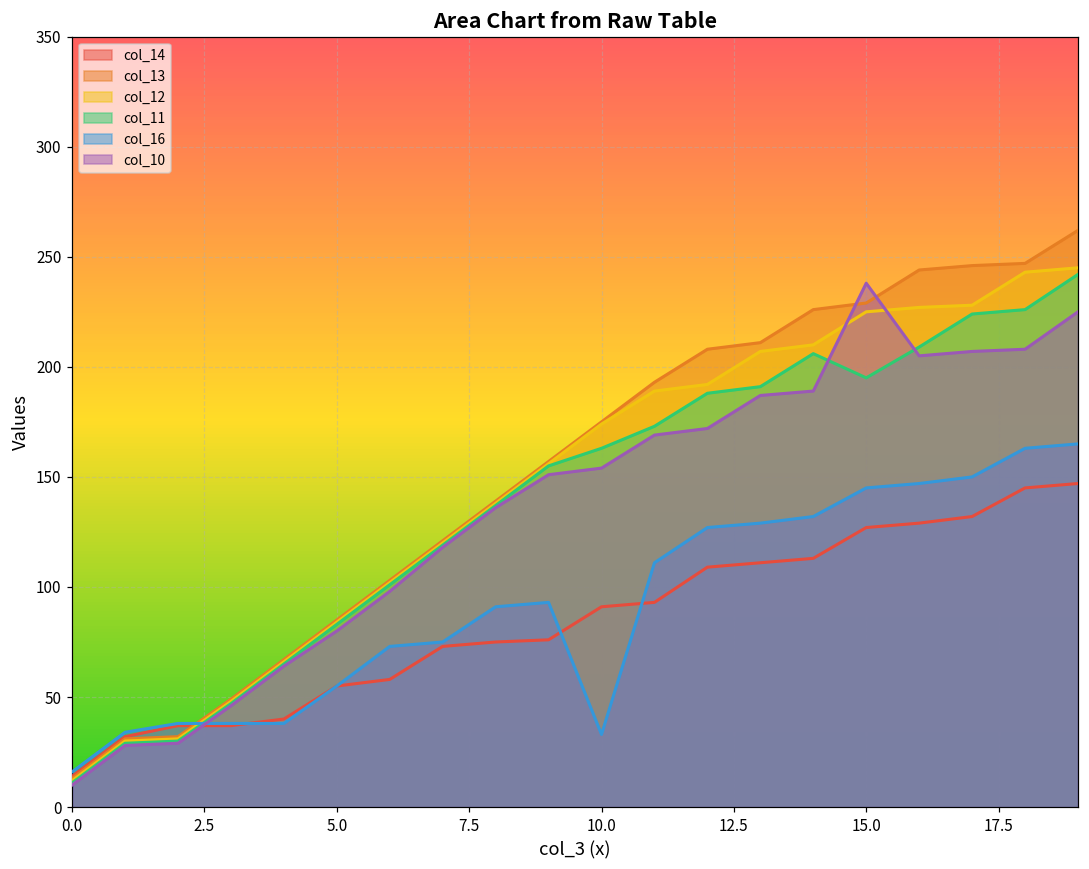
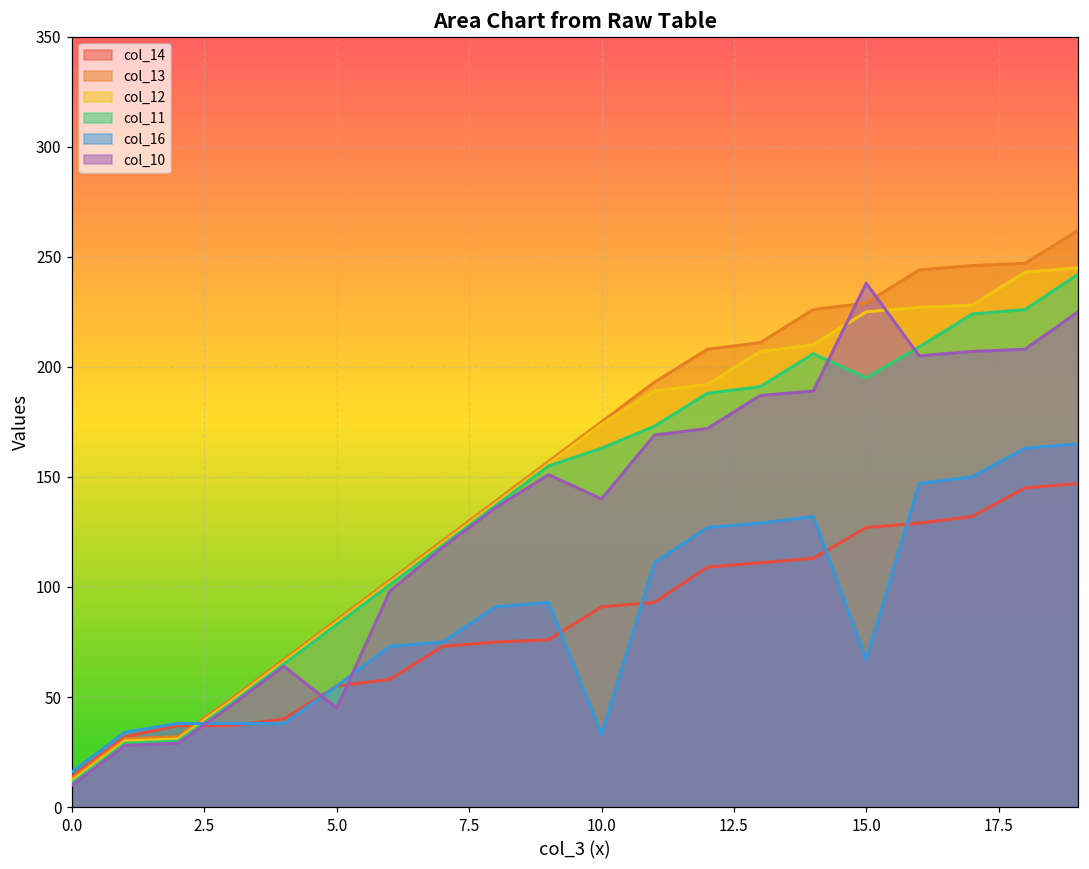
  {
    "col_11": {
      "10.0": 163,
      "15.0": 195
    },
    "col_16": {
      "0.0": 16,
      "10.0": 33,
-     "15.0": 145
+     "15.0": 67
    },
    "col_10": {
-     "5.0": 80,
-     "10.0": 154,
+     "5.0": 45,
+     "10.0": 140,
      "15.0": 238
    }
  }
